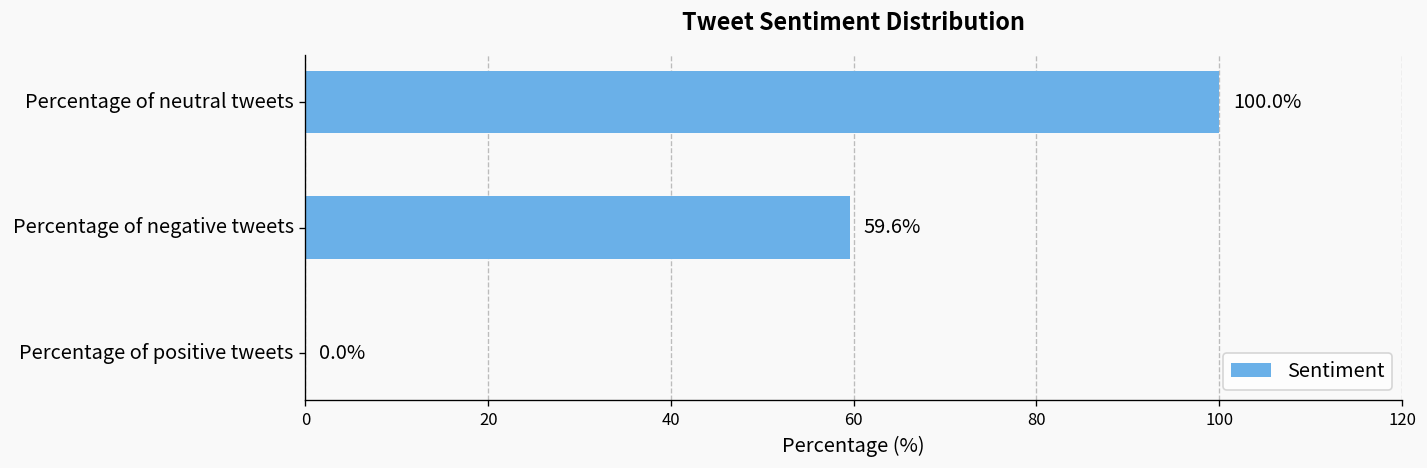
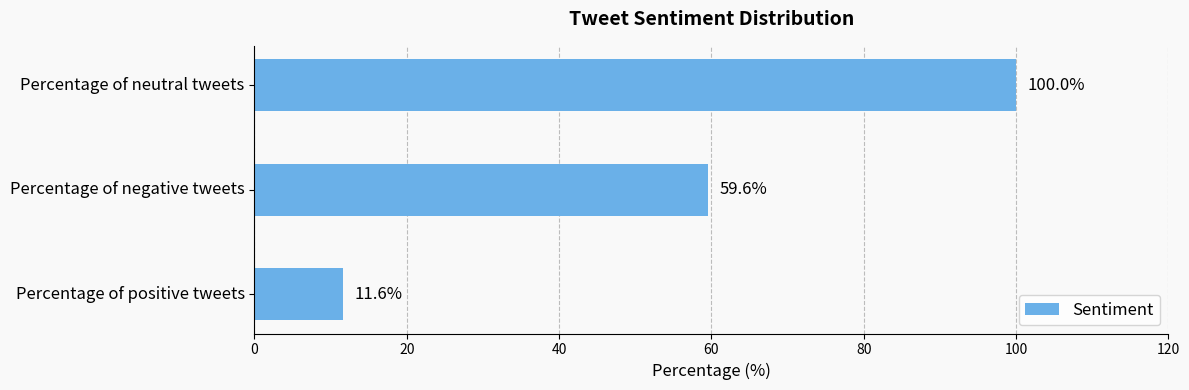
  {
    "Percentage of neutral tweets": "100.0%",
    "Percentage of negative tweets": "59.6%",
-   "Percentage of positive tweets": "0.0%"
+   "Percentage of positive tweets": "11.6%"
  }
